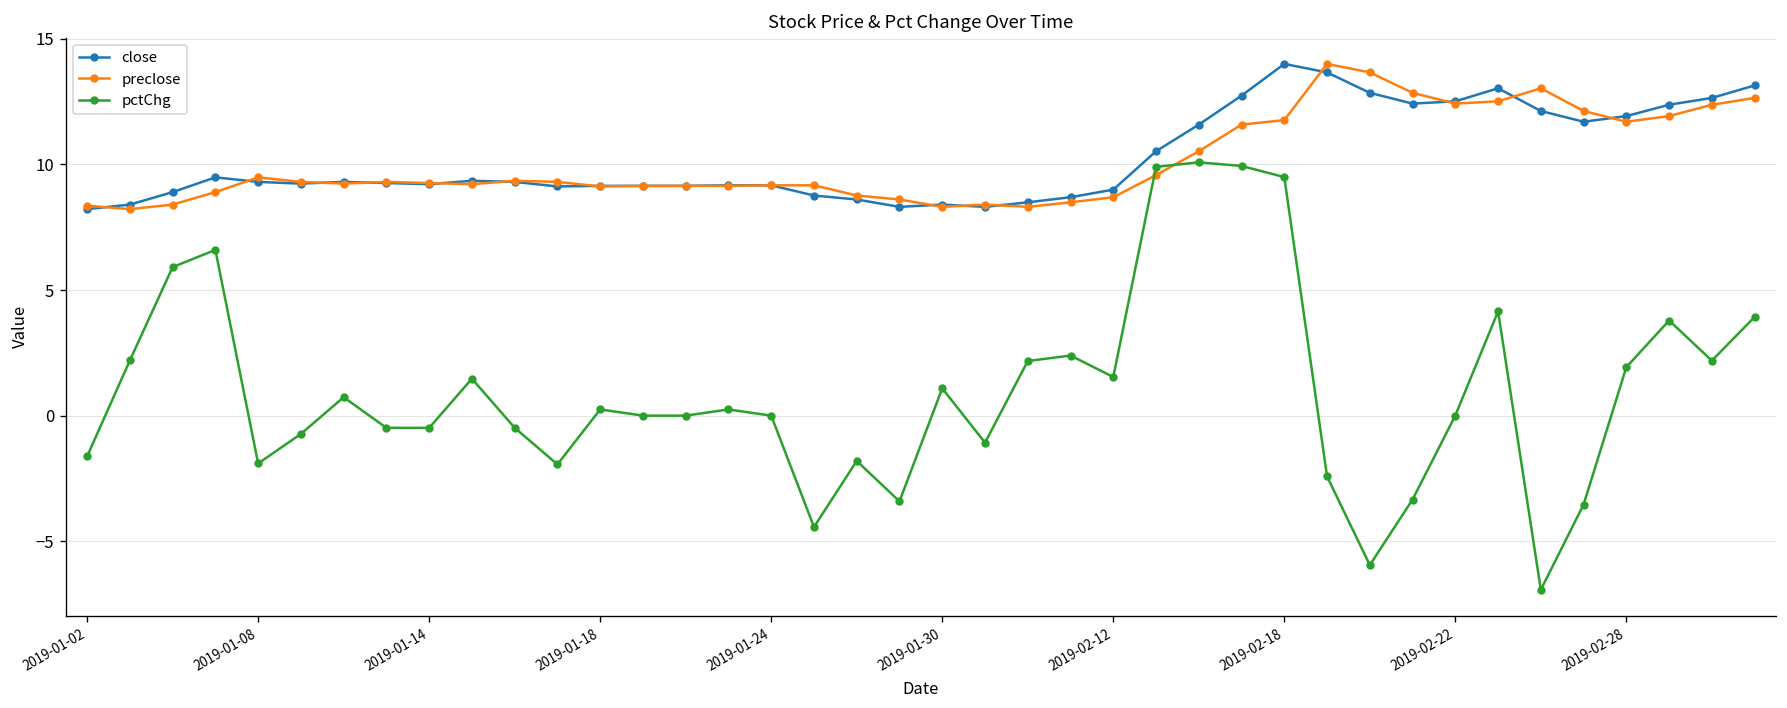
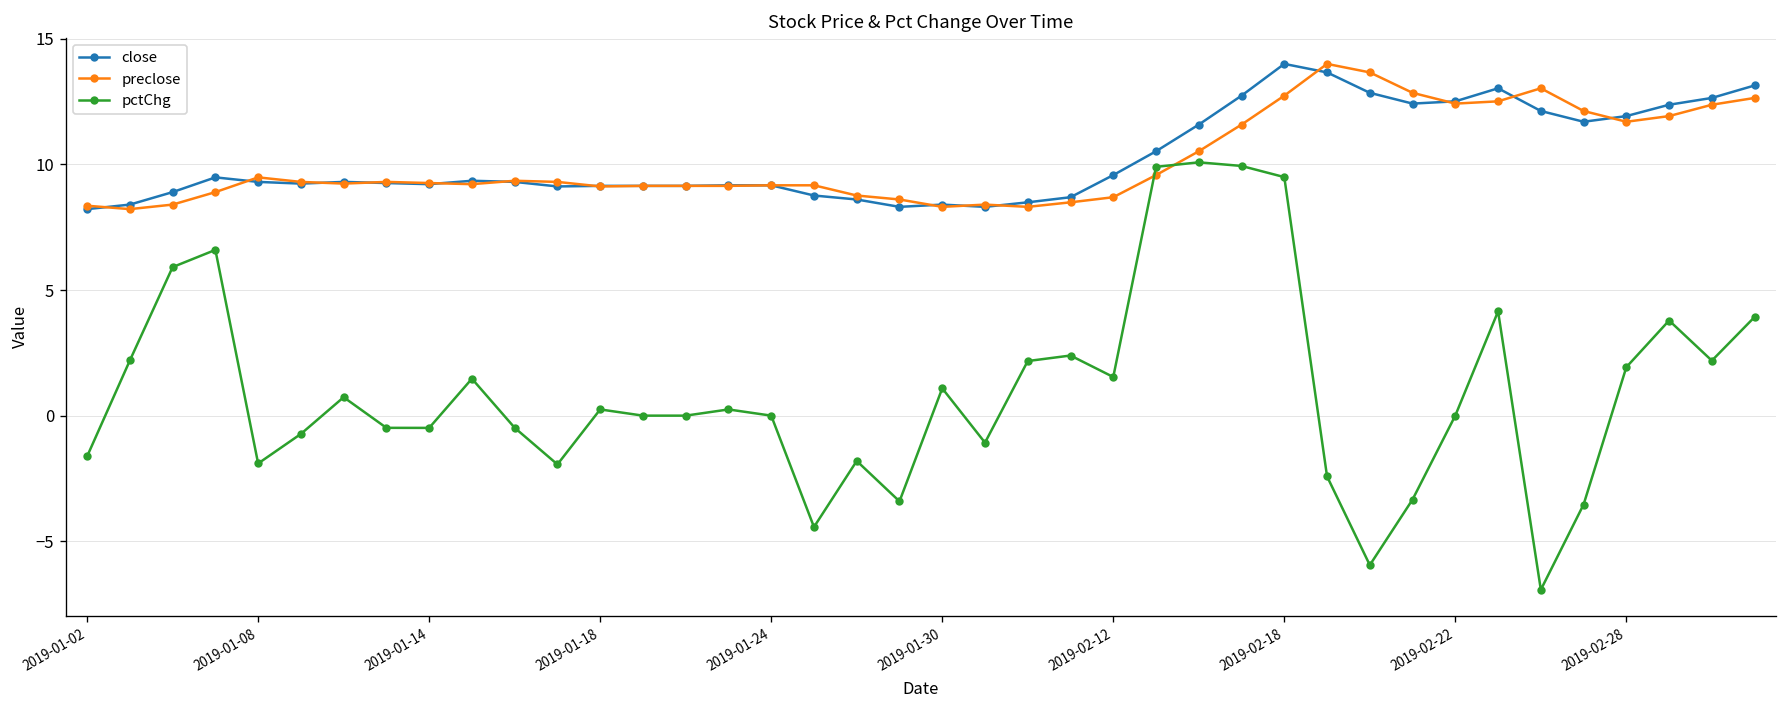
  {
    "close": {
      "2019-01-02": 8.2,
      "2019-01-08": 9.3,
-     "2019-02-12": 9.0,
+     "2019-02-12": 9.6,
      "2019-02-18": 14.0,
      "2019-02-28": 11.9
    },
    "preclose": {
      "2019-01-02": 8.4,
      "2019-01-08": 9.5,
      "2019-02-12": 8.7,
-     "2019-02-18": 11.8,
+     "2019-02-18": 12.7,
      "2019-02-28": 11.7
    },
    "pctChg": {
      "2019-01-02": -1.6,
      "2019-01-08": -1.9,
      "2019-01-14": -0.5,
      "2019-01-18": 0.2,
      "2019-01-24": 0.0,
      "2019-01-30": 1.1,
      "2019-02-12": 1.5,
      "2019-02-18": 9.5,
      "2019-02-22": 0.0,
      "2019-02-28": 1.9
    }
  }
